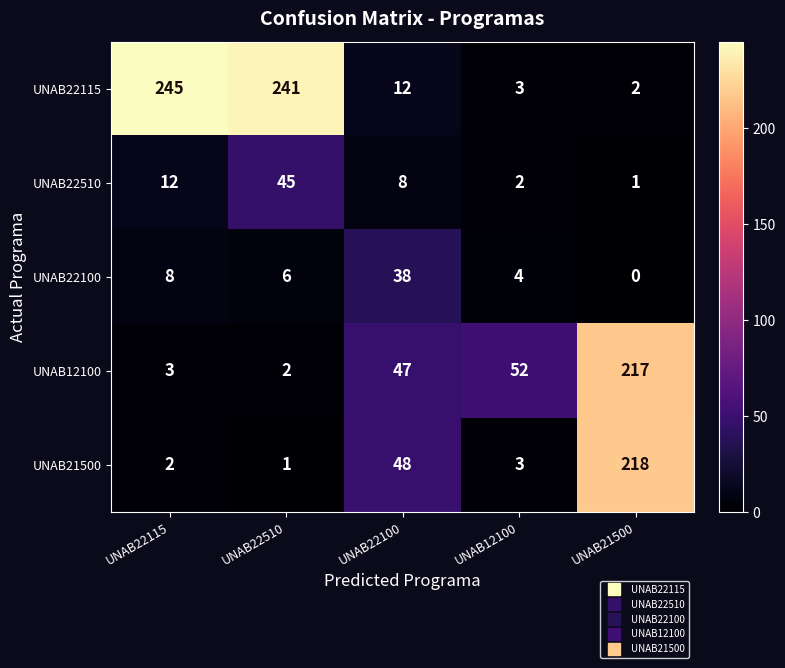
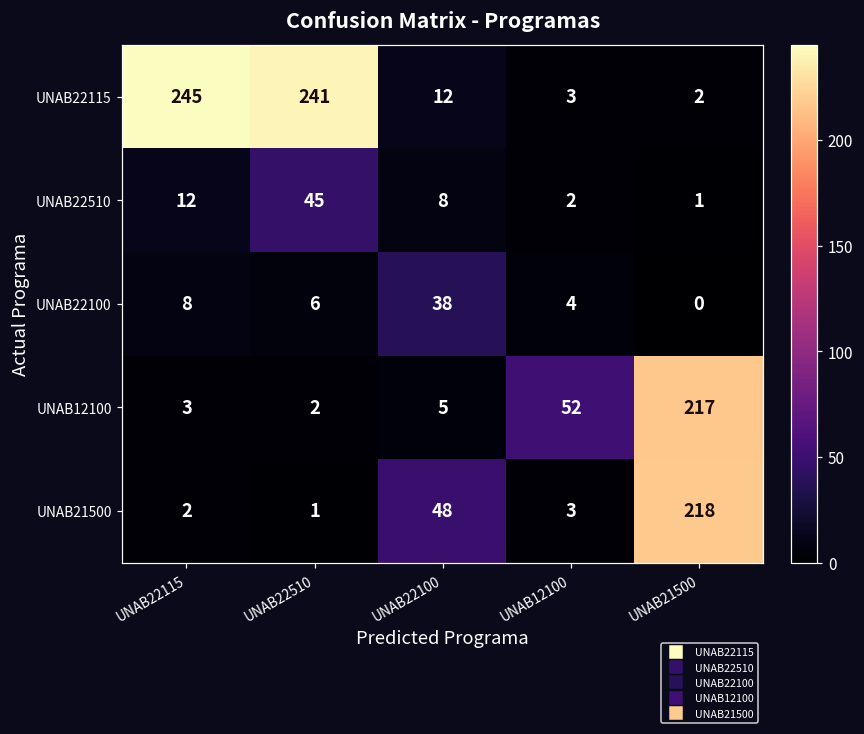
  {
    "UNAB22115": {
      "UNAB22115": 245,
      "UNAB22510": 241,
      "UNAB22100": 12,
      "UNAB12100": 3,
      "UNAB21500": 2
    },
    "UNAB22510": {
      "UNAB22115": 12,
      "UNAB22510": 45,
      "UNAB22100": 8,
      "UNAB12100": 2,
      "UNAB21500": 1
    },
    "UNAB22100": {
      "UNAB22115": 8,
      "UNAB22510": 6,
      "UNAB22100": 38,
      "UNAB12100": 4,
      "UNAB21500": 0
    },
    "UNAB12100": {
      "UNAB22115": 3,
      "UNAB22510": 2,
-     "UNAB22100": 47,
+     "UNAB22100": 5,
      "UNAB12100": 52,
      "UNAB21500": 217
    },
    "UNAB21500": {
      "UNAB22115": 2,
      "UNAB22510": 1,
      "UNAB22100": 48,
      "UNAB12100": 3,
      "UNAB21500": 218
    }
  }
